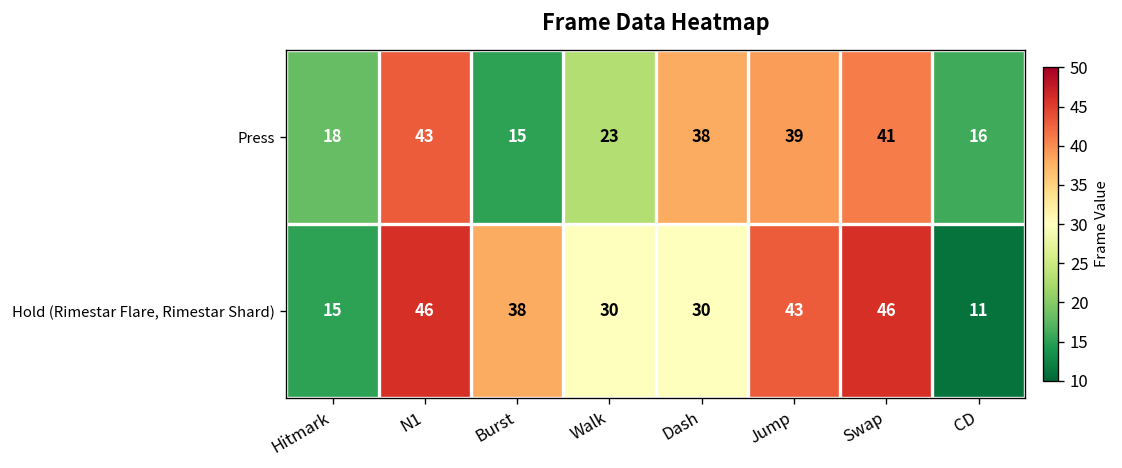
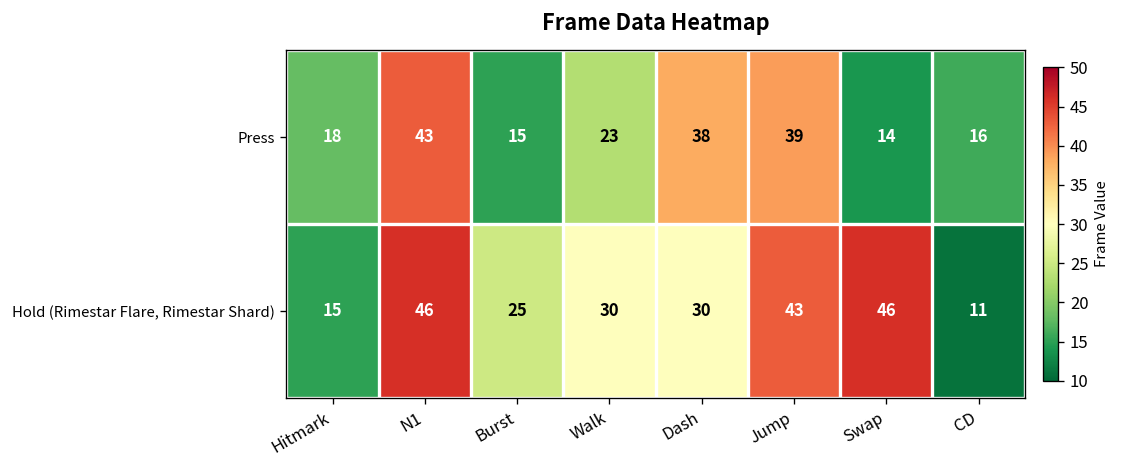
  {
    "Press": {
      "Hitmark": 18,
      "N1": 43,
      "Burst": 15,
      "Walk": 23,
      "Dash": 38,
      "Jump": 39,
-     "Swap": 41,
+     "Swap": 14,
      "CD": 16
    },
    "Hold (Rimestar Flare, Rimestar Shard)": {
      "Hitmark": 15,
      "N1": 46,
-     "Burst": 38,
+     "Burst": 25,
      "Walk": 30,
      "Dash": 30,
      "Jump": 43,
      "Swap": 46,
      "CD": 11
    }
  }
